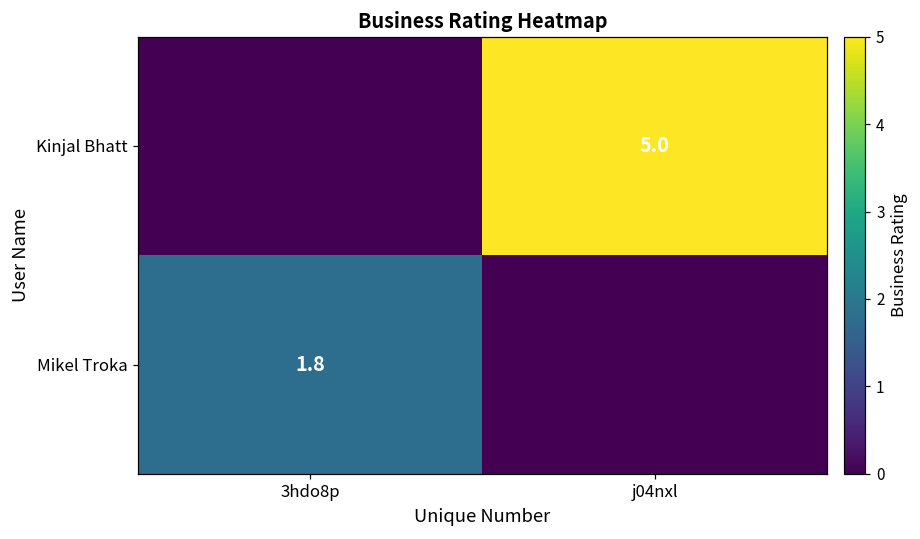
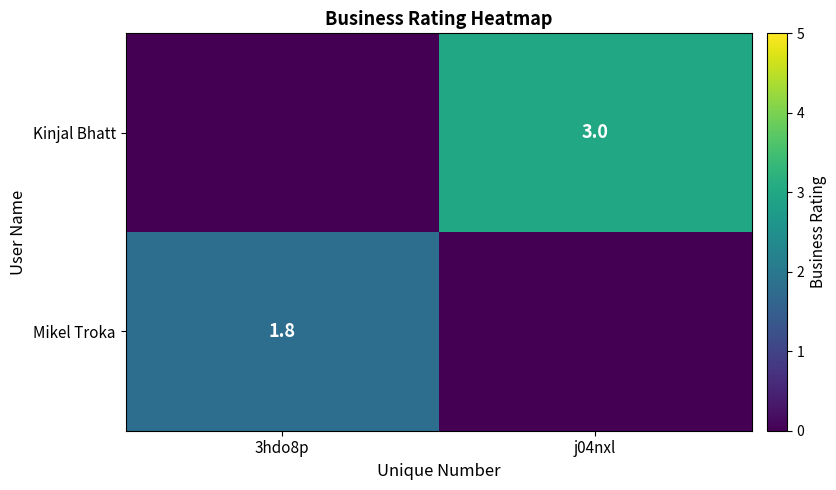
  {
    "Kinjal Bhatt": {
-     "j04nxl": 5.0
+     "j04nxl": 3.0
    },
    "Mikel Troka": {
      "3hdo8p": 1.8
    }
  }
